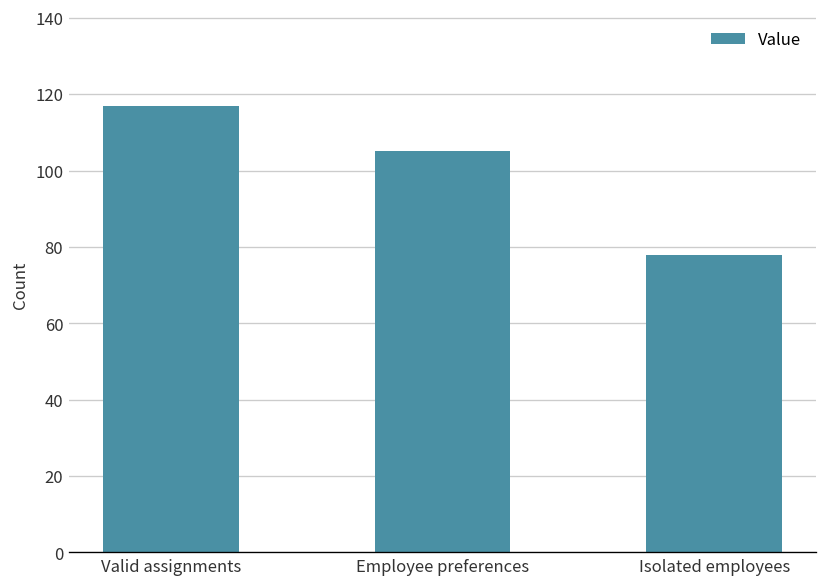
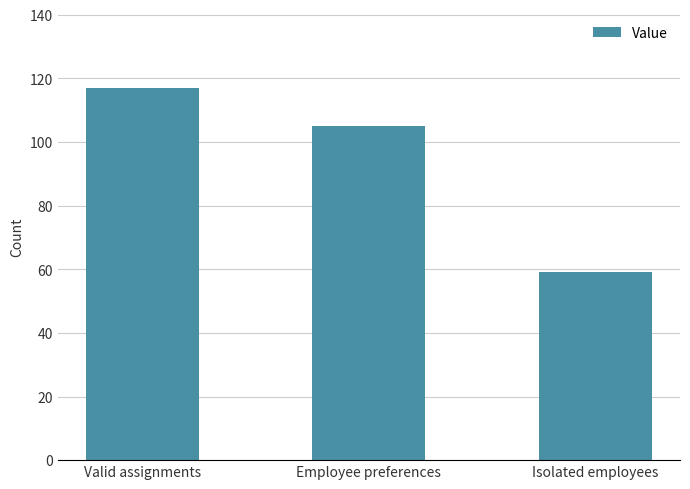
  {
    "Valid assignments": 117,
    "Employee preferences": 105,
-   "Isolated employees": 78
+   "Isolated employees": 59
  }
